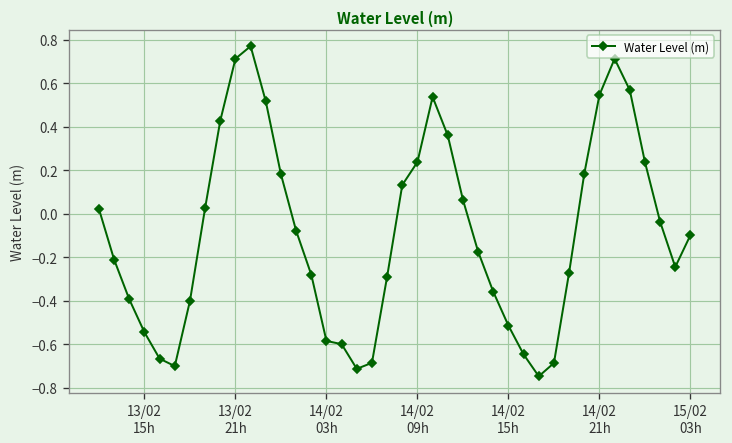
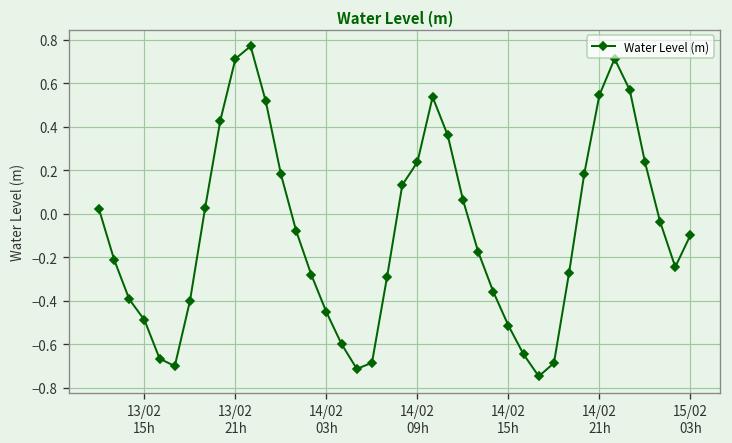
  {
-   "13/02 15h": -0.54,
+   "13/02 15h": -0.49,
    "13/02 21h": 0.71,
-   "14/02 03h": -0.58,
+   "14/02 03h": -0.45,
    "14/02 09h": 0.24,
    "14/02 15h": -0.51,
    "14/02 21h": 0.55,
    "15/02 03h": -0.10
  }
